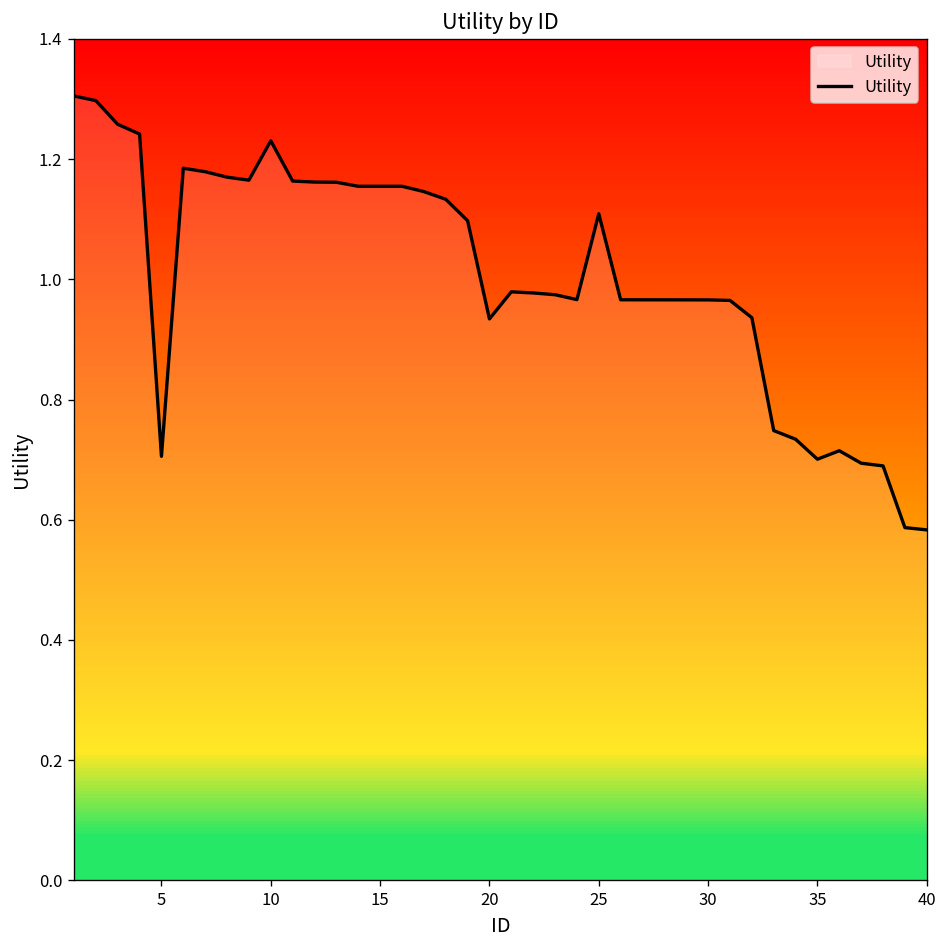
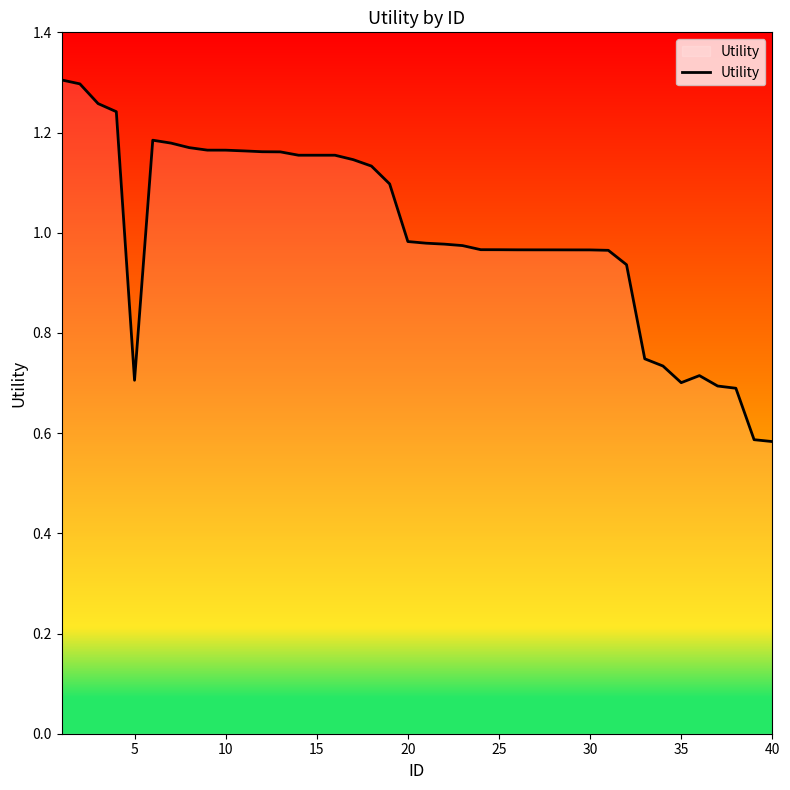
  {
    "5": 0.71,
-   "10": 1.23,
+   "10": 1.16,
    "15": 1.15,
-   "20": 0.93,
-   "25": 1.11,
+   "20": 0.98,
+   "25": 0.97,
    "30": 0.97,
    "35": 0.70,
    "40": 0.58
  }
